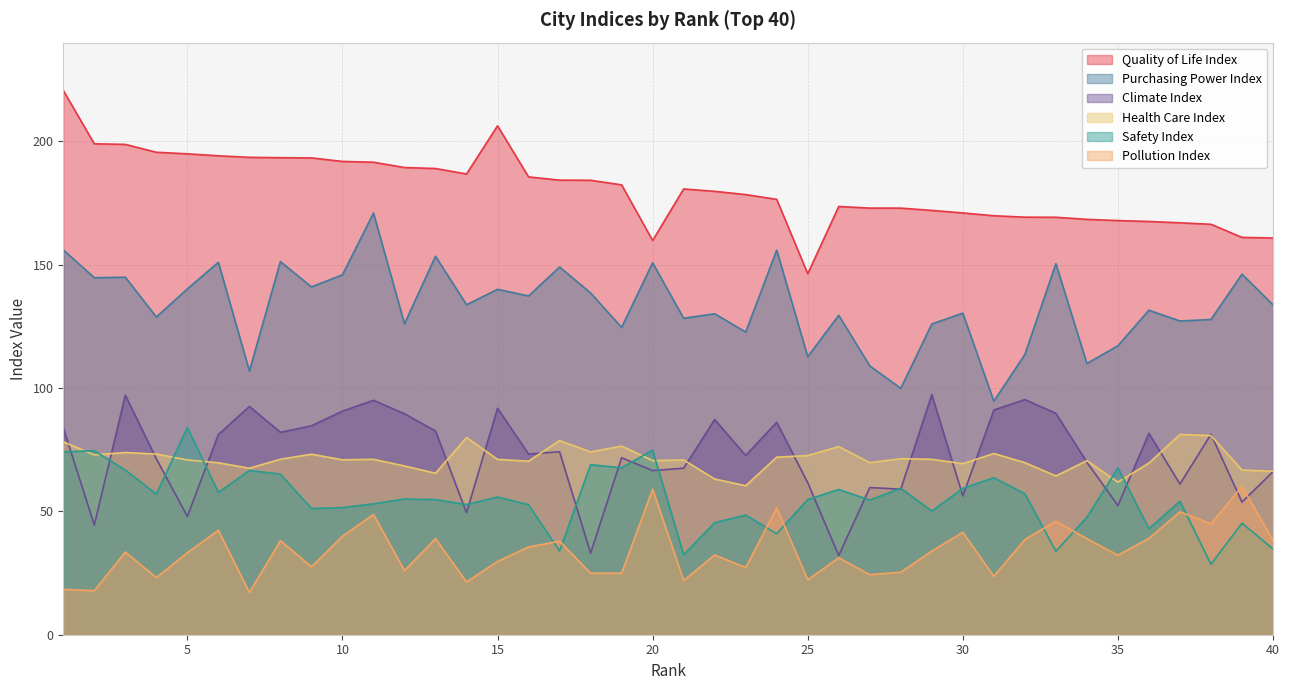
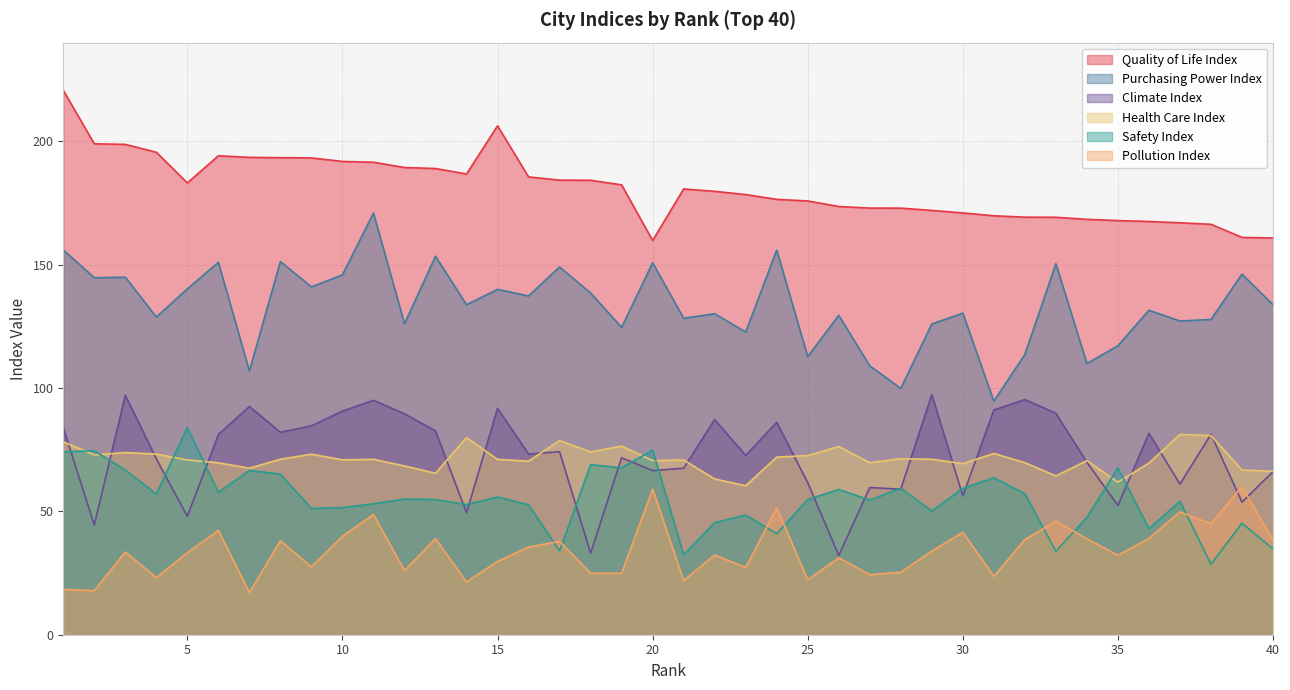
  {
    "Quality of Life Index": {
-     "5": 195,
+     "5": 183,
      "10": 192,
      "15": 206,
      "20": 160,
-     "25": 146,
+     "25": 176,
      "30": 171,
      "35": 168,
      "40": 161
    }
  }
